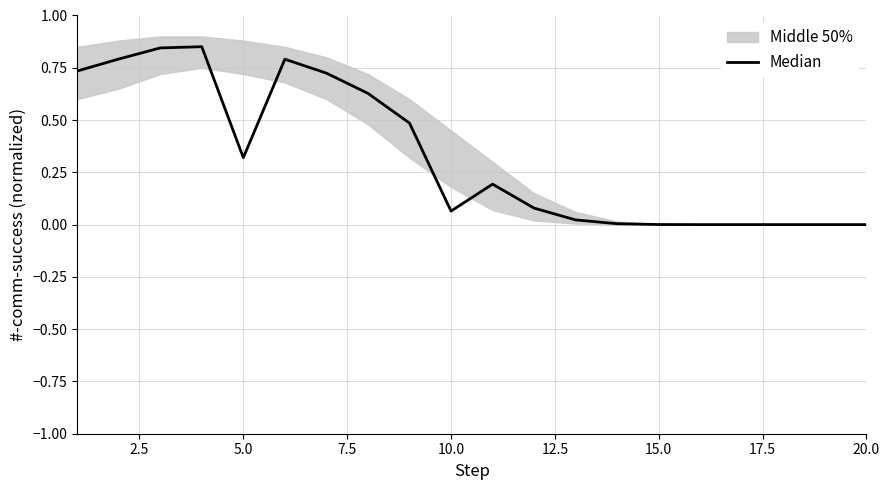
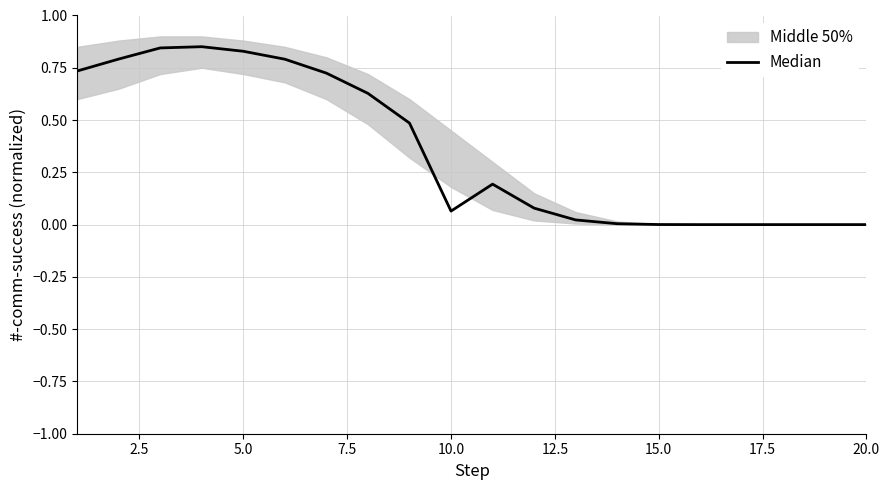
  {
    "Median": {
-     "5.0": 0.32,
+     "5.0": 0.83,
      "10.0": 0.06
    }
  }
